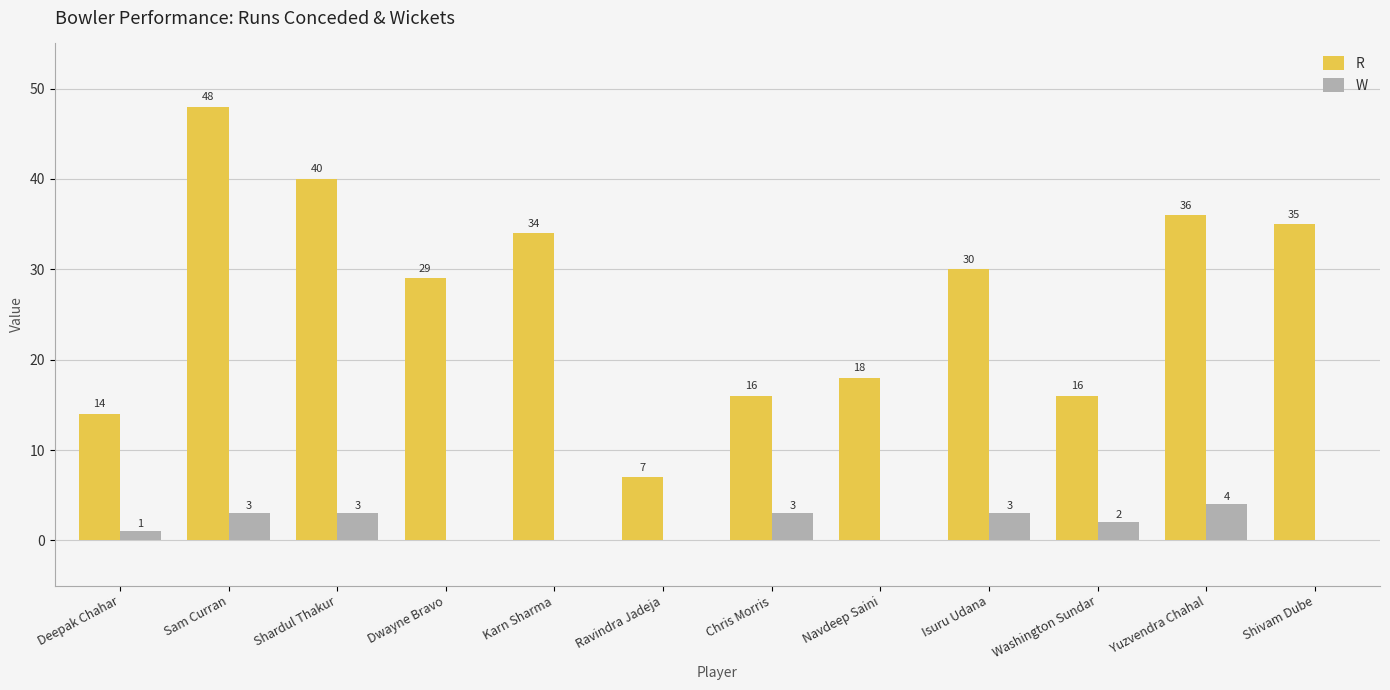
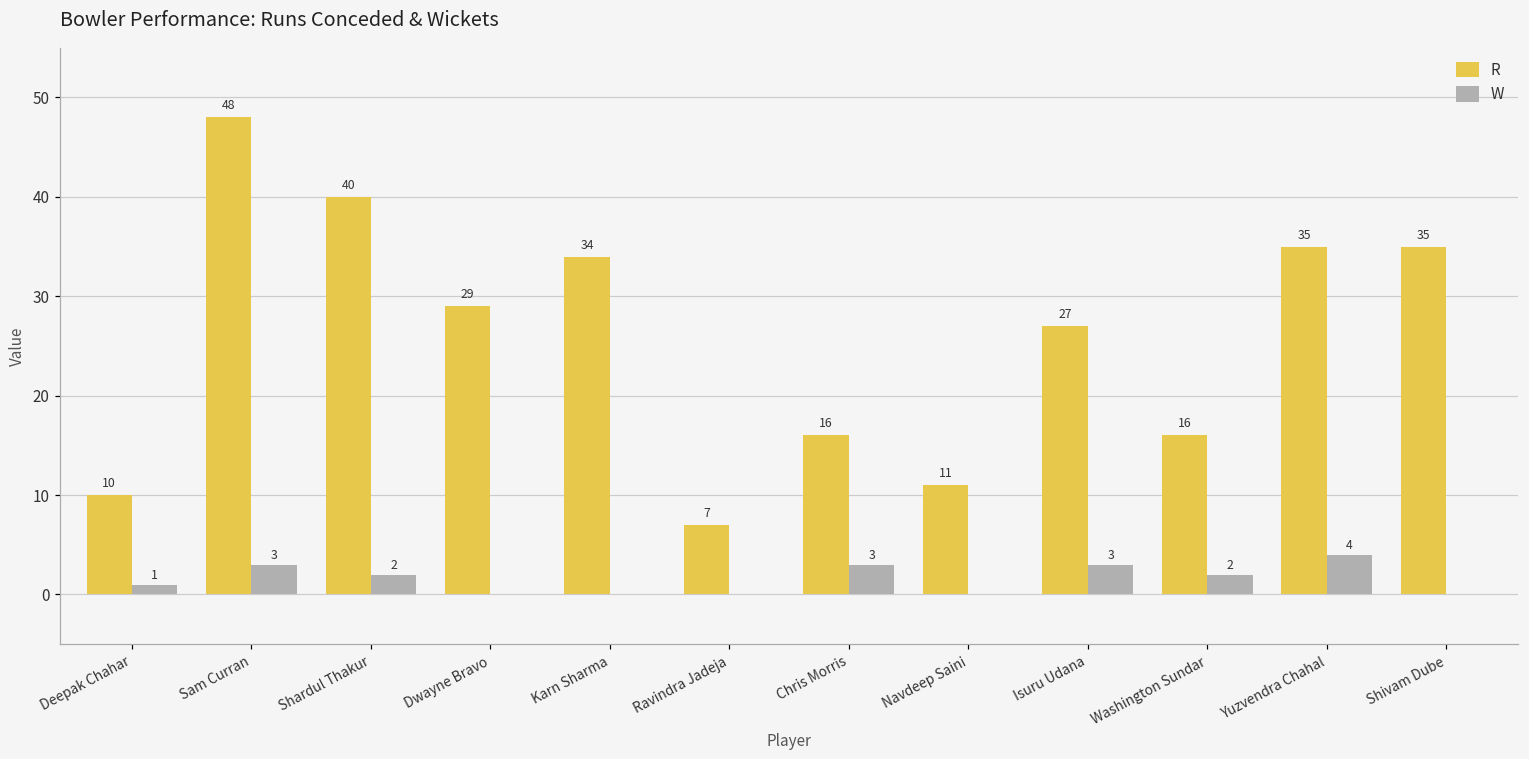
  {
    "R": {
-     "Deepak Chahar": 14,
+     "Deepak Chahar": 10,
      "Sam Curran": 48,
      "Shardul Thakur": 40,
      "Dwayne Bravo": 29,
      "Karn Sharma": 34,
      "Ravindra Jadeja": 7,
      "Chris Morris": 16,
-     "Navdeep Saini": 18,
-     "Isuru Udana": 30,
+     "Navdeep Saini": 11,
+     "Isuru Udana": 27,
      "Washington Sundar": 16,
-     "Yuzvendra Chahal": 36,
+     "Yuzvendra Chahal": 35,
      "Shivam Dube": 35
    },
    "W": {
      "Deepak Chahar": 1,
      "Sam Curran": 3,
-     "Shardul Thakur": 3,
+     "Shardul Thakur": 2,
      "Chris Morris": 3,
      "Isuru Udana": 3,
      "Washington Sundar": 2,
      "Yuzvendra Chahal": 4
    }
  }
